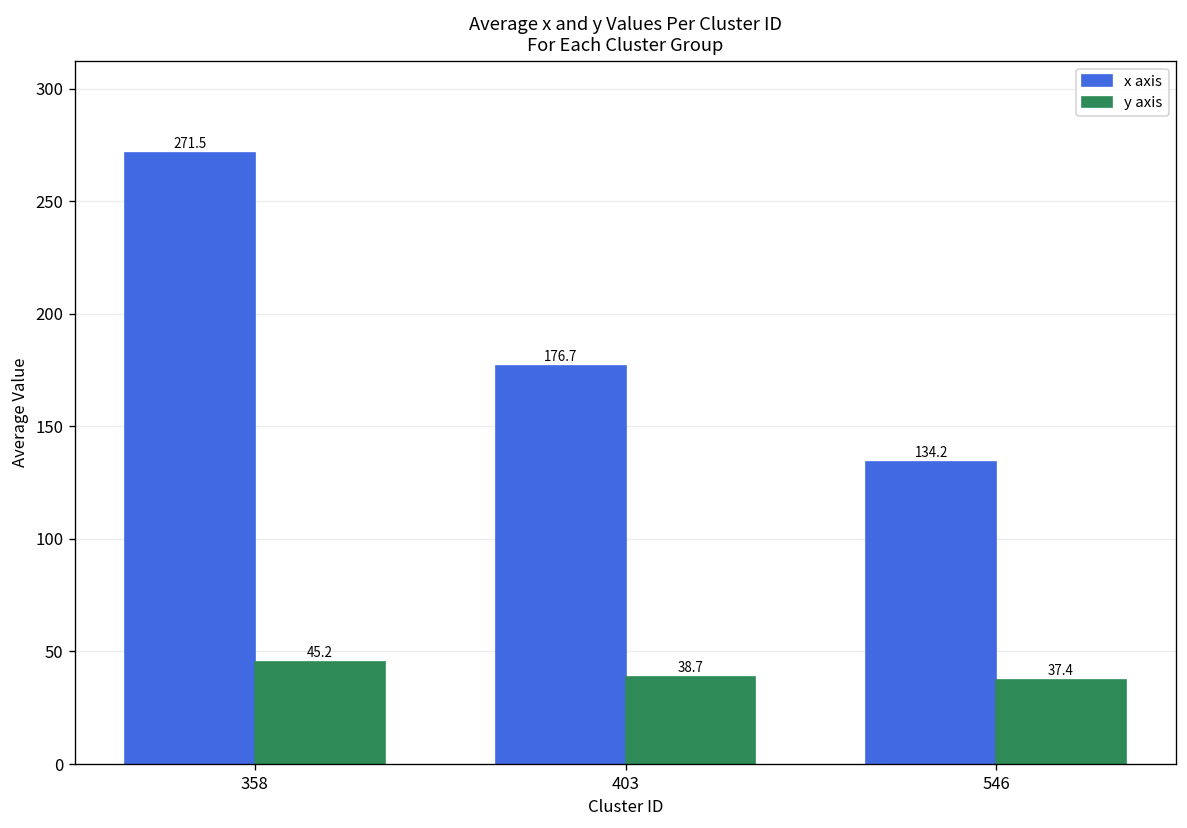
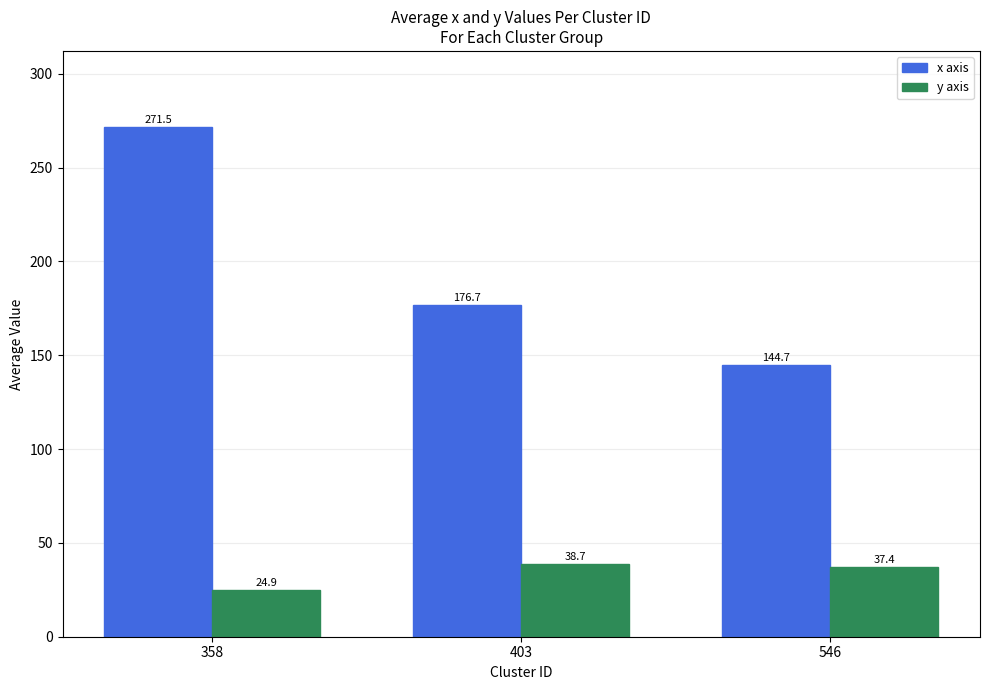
  {
    "x axis": {
      "358": 271.5,
      "403": 176.7,
-     "546": 134.2
+     "546": 144.7
    },
    "y axis": {
-     "358": 45.2,
+     "358": 24.9,
      "403": 38.7,
      "546": 37.4
    }
  }
